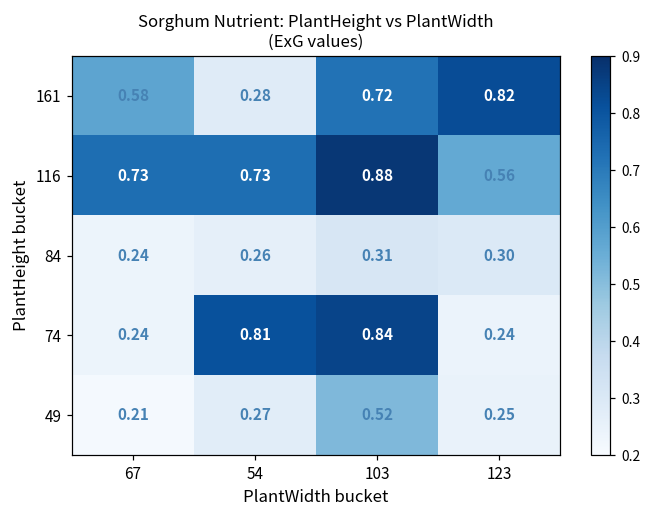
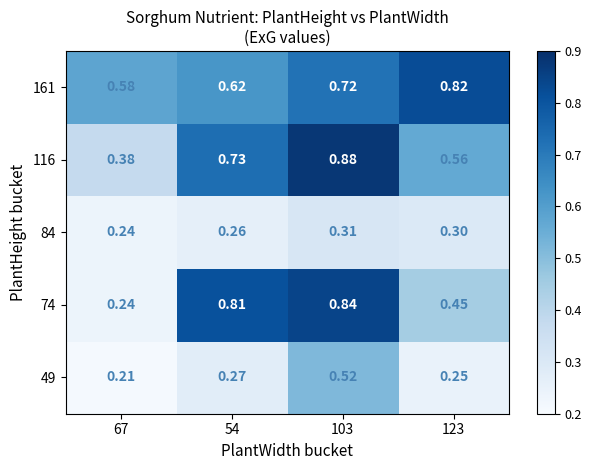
  {
    "161": {
-     "54": 0.28,
+     "54": 0.62,
      "103": 0.72,
      "123": 0.82
    },
    "116": {
-     "67": 0.73,
+     "67": 0.38,
      "54": 0.73,
      "103": 0.88
    },
    "84": {
      "67": 0.24,
      "54": 0.26,
      "103": 0.31,
      "123": 0.30
    },
    "74": {
      "67": 0.24,
      "54": 0.81,
      "103": 0.84,
-     "123": 0.24
+     "123": 0.45
    },
    "49": {
      "67": 0.21,
      "54": 0.27,
      "103": 0.52,
      "123": 0.25
    }
  }
